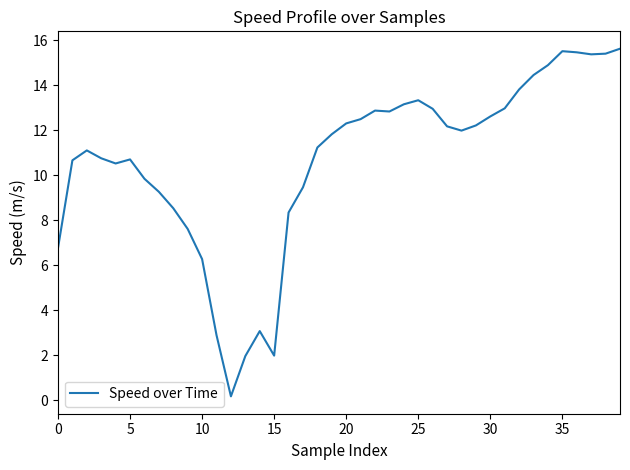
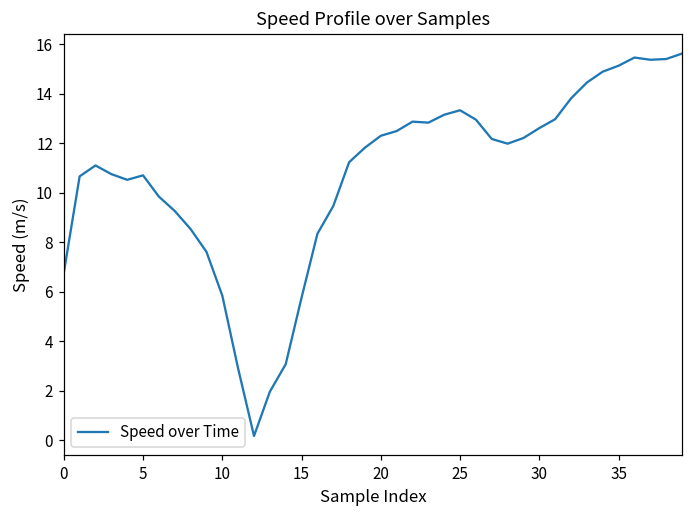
  {
    "0": 6.8,
    "5": 10.7,
-   "10": 6.3,
-   "15": 2.0,
+   "10": 5.9,
+   "15": 5.8,
    "20": 12.3,
    "25": 13.3,
    "30": 12.6,
-   "35": 15.5
+   "35": 15.1
  }
